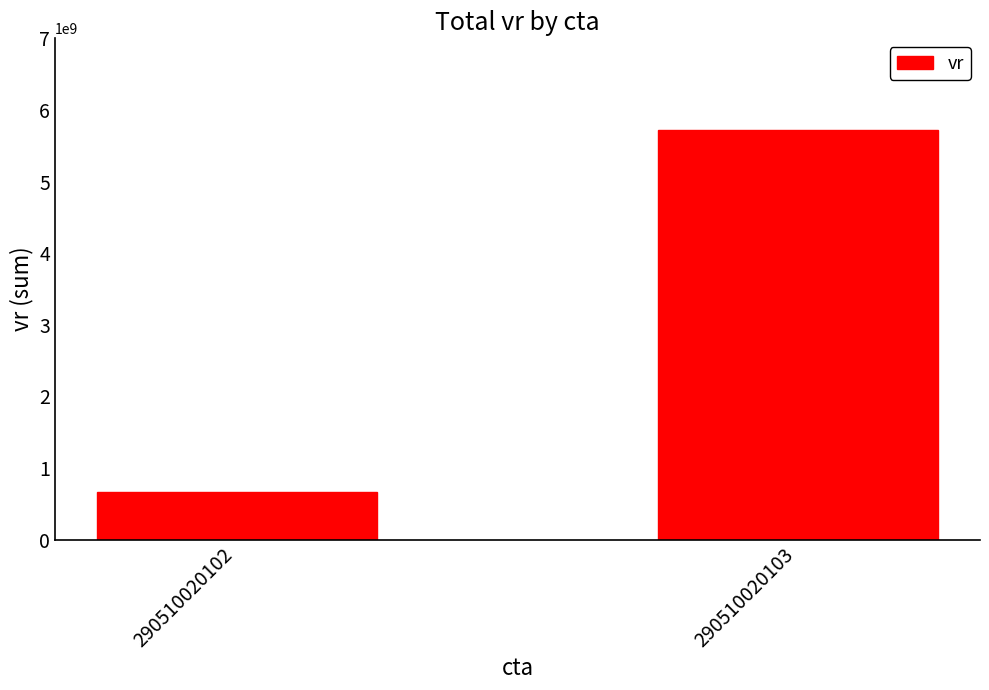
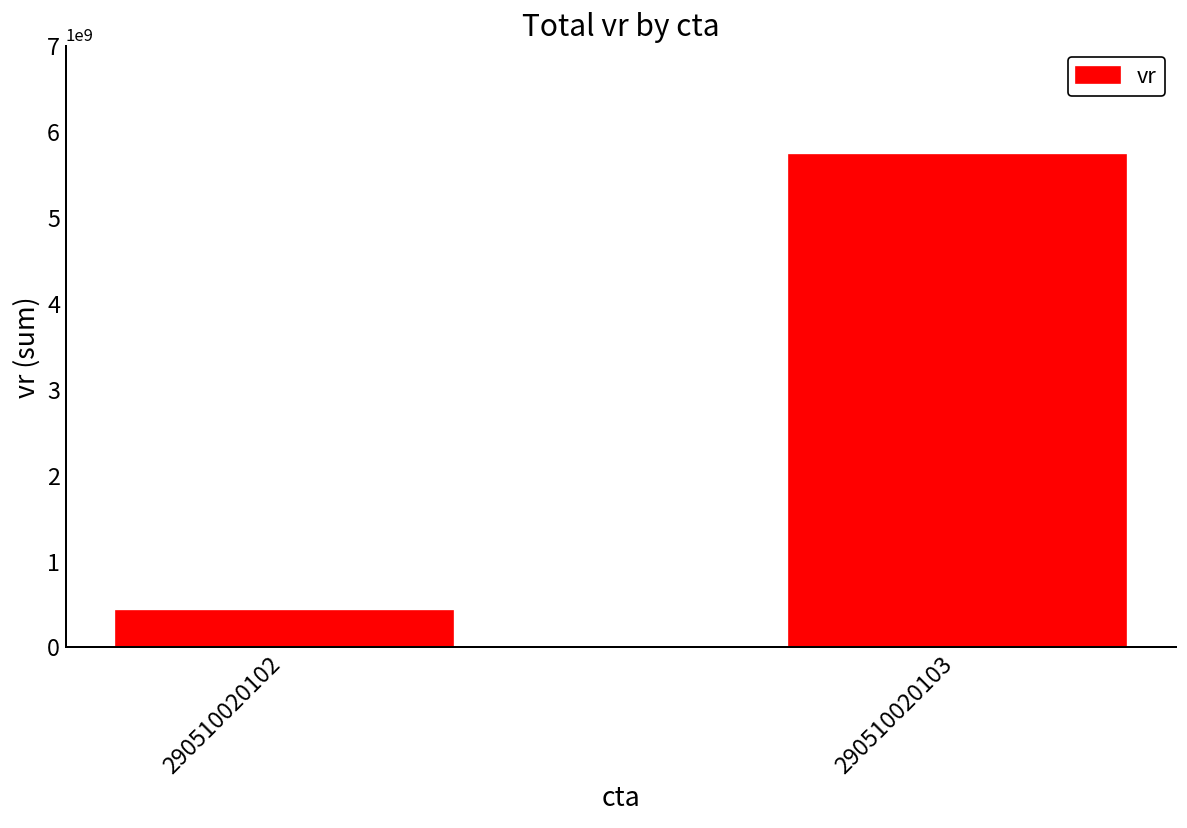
  {
-   "290510020102": 700000000,
+   "290510020102": 400000000,
    "290510020103": 5700000000
  }
